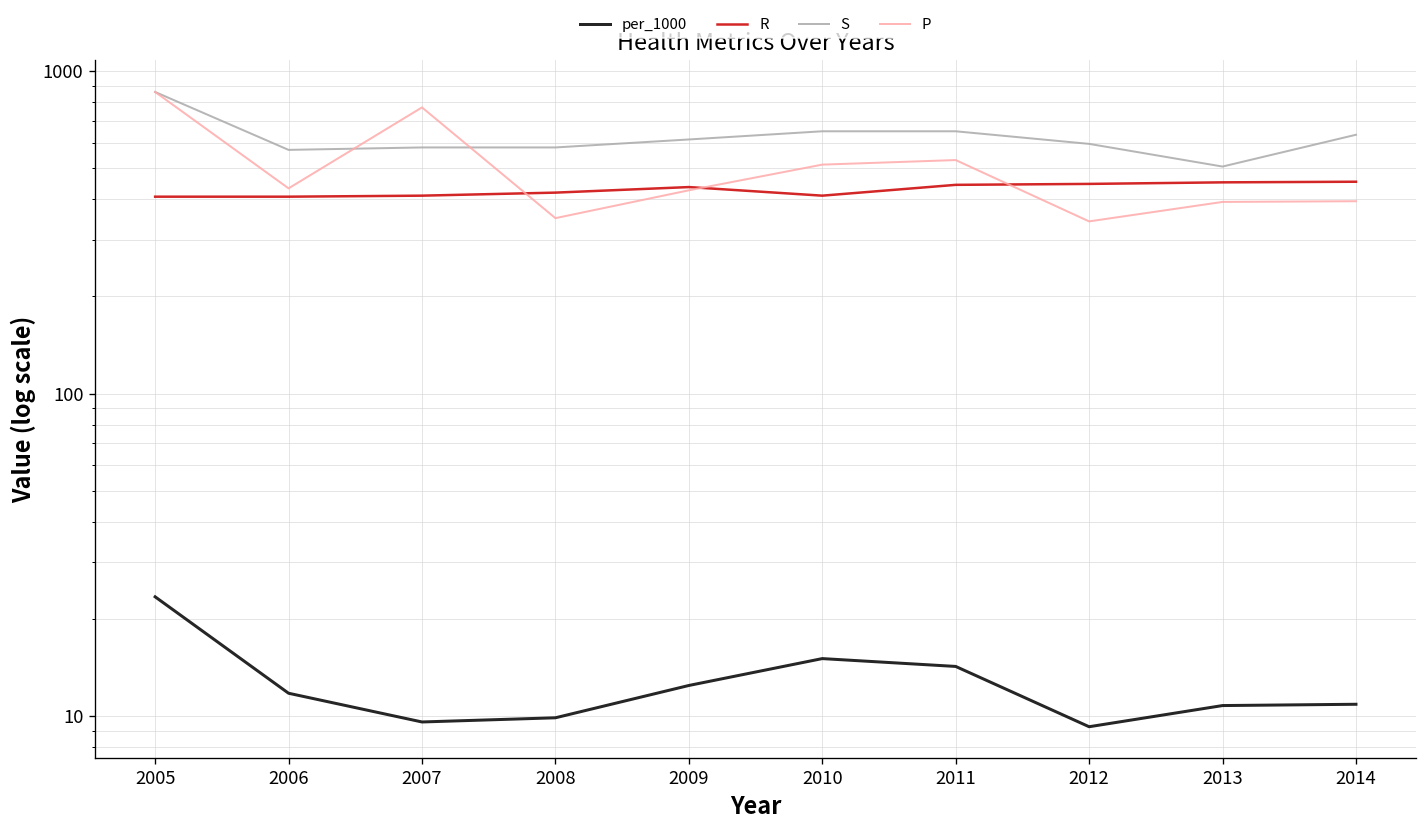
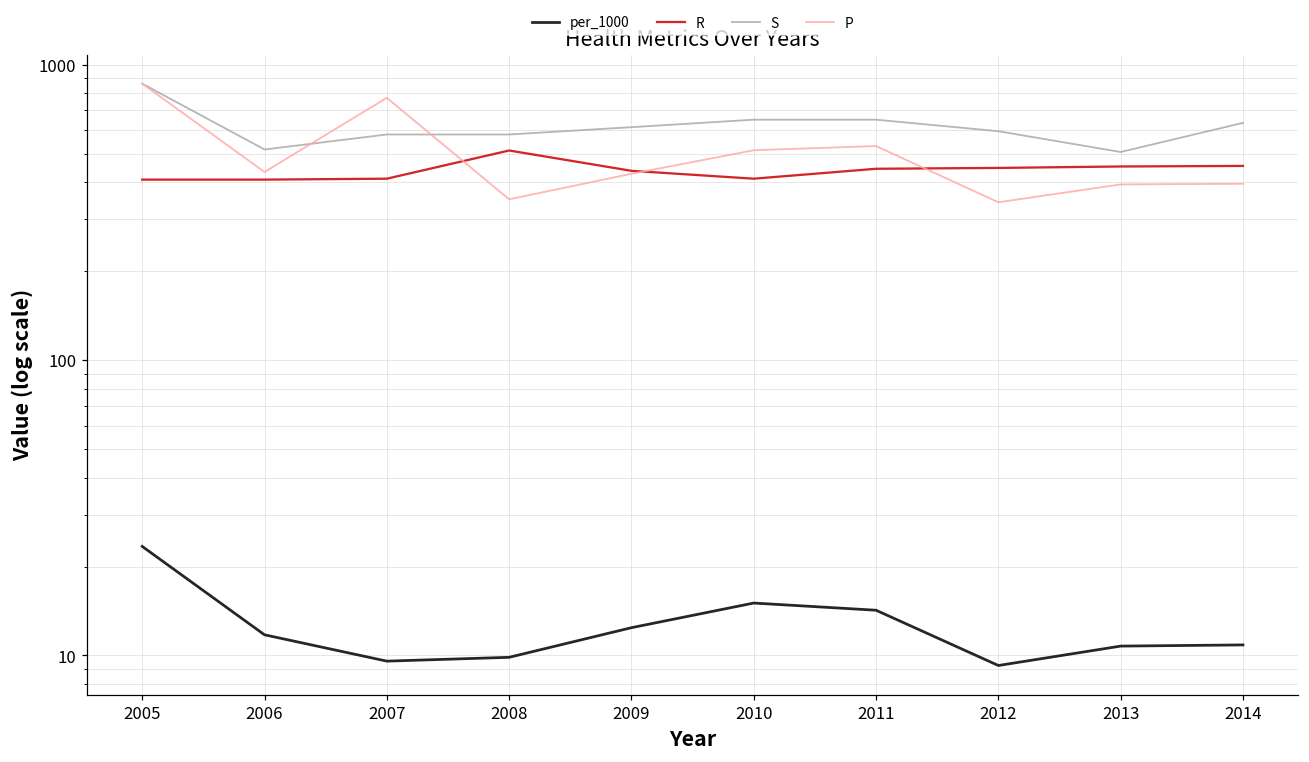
  {
    "per_1000": {
      "2005": 23,
      "2006": 12,
      "2007": 9.6,
      "2008": 10,
      "2009": 12,
      "2010": 15,
      "2011": 14,
      "2012": 9.3,
      "2013": 10.8,
      "2014": 11
    },
    "R": {
      "2005": 410,
      "2006": 410,
      "2007": 410,
-     "2008": 420,
+     "2008": 510,
      "2009": 440,
      "2010": 410,
      "2011": 440,
      "2012": 450,
      "2013": 450,
      "2014": 450
    },
    "S": {
-     "2006": 570,
+     "2006": 520,
      "2007": 580,
      "2008": 580,
      "2009": 610,
      "2010": 650,
      "2011": 650,
      "2012": 600,
      "2013": 510,
      "2014": 640
    },
    "P": {
      "2006": 430,
      "2007": 770,
      "2008": 350,
      "2009": 430,
      "2010": 510,
      "2011": 530,
      "2012": 340,
      "2013": 390,
      "2014": 400
    }
  }
